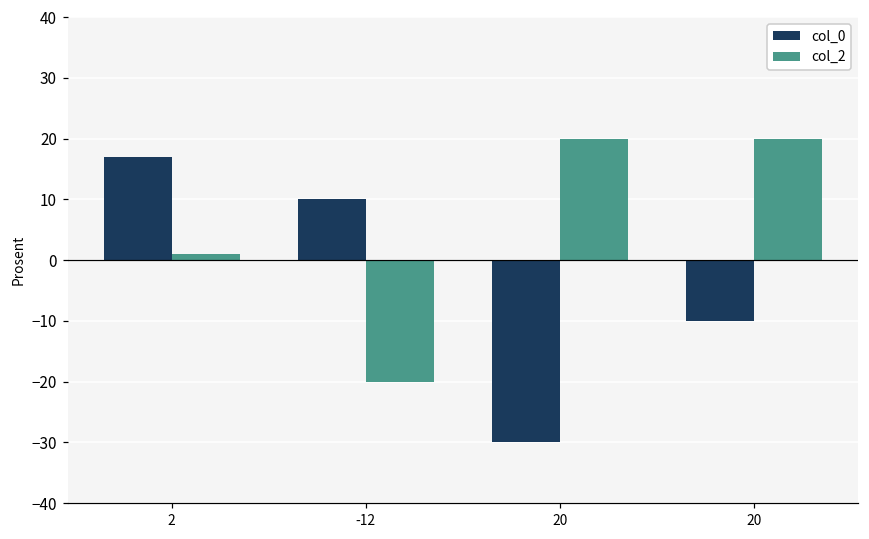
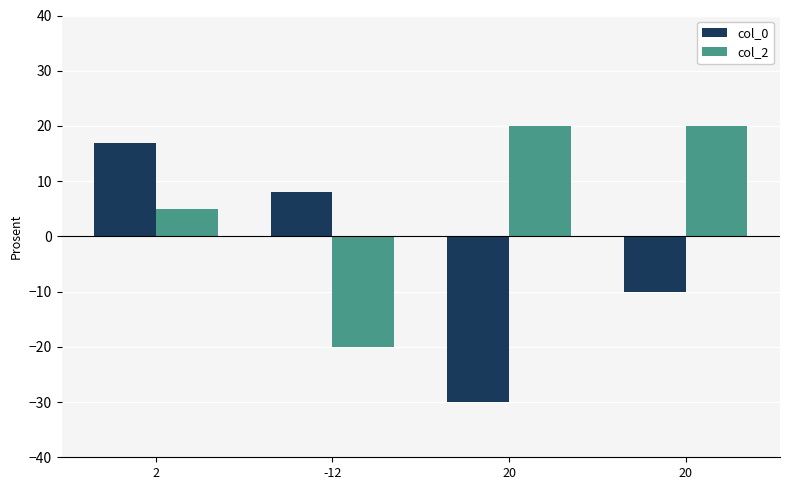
  {
    "col_0": {
      "2": 17,
-     "-12": 10
+     "-12": 8
    },
    "col_2": {
-     "2": 1,
+     "2": 5,
      "-12": -20
    }
  }
